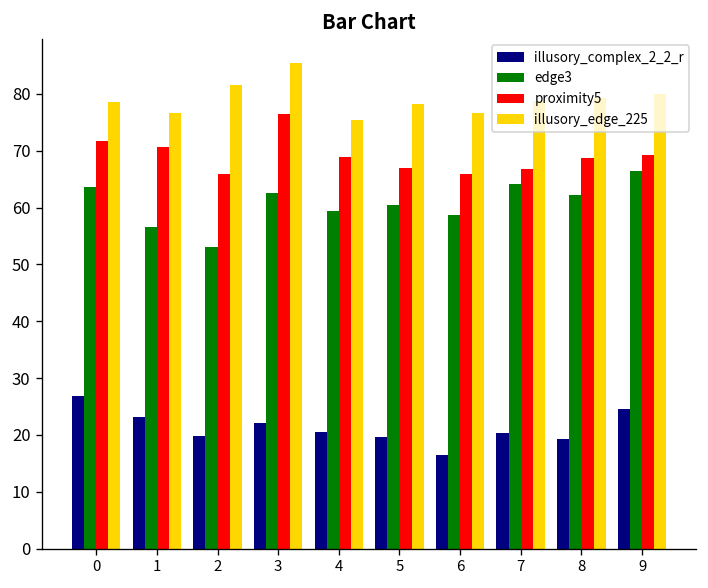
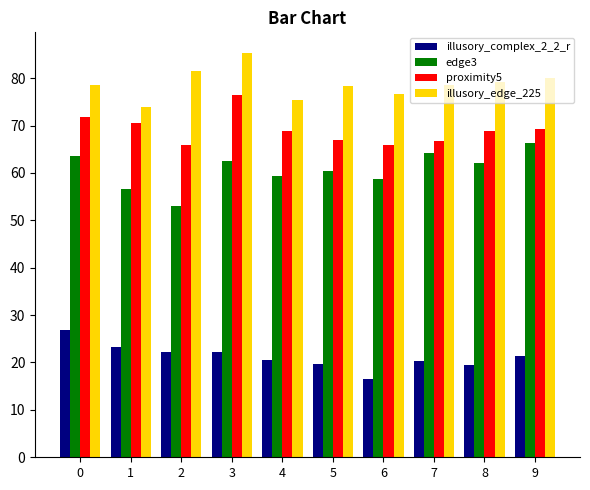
  {
    "illusory_complex_2_2_r": {
      "0": 27,
      "1": 23,
-     "2": 20,
+     "2": 22,
      "3": 22,
      "4": 21,
      "5": 20,
      "6": 16,
      "7": 20,
      "8": 19,
-     "9": 25
+     "9": 21
    },
    "edge3": {
      "0": 64,
      "1": 57,
      "2": 53,
      "3": 62,
      "4": 59,
      "5": 60,
      "6": 59,
      "7": 64,
      "8": 62,
      "9": 66
    },
    "proximity5": {
      "0": 72,
      "1": 71,
      "2": 66,
      "3": 76,
      "4": 69,
      "5": 67,
      "6": 66,
      "7": 67,
      "8": 69,
      "9": 69
    },
    "illusory_edge_225": {
      "0": 79,
-     "1": 77,
+     "1": 74,
      "2": 82,
      "3": 85,
      "4": 75,
      "5": 78,
      "6": 77
    }
  }
